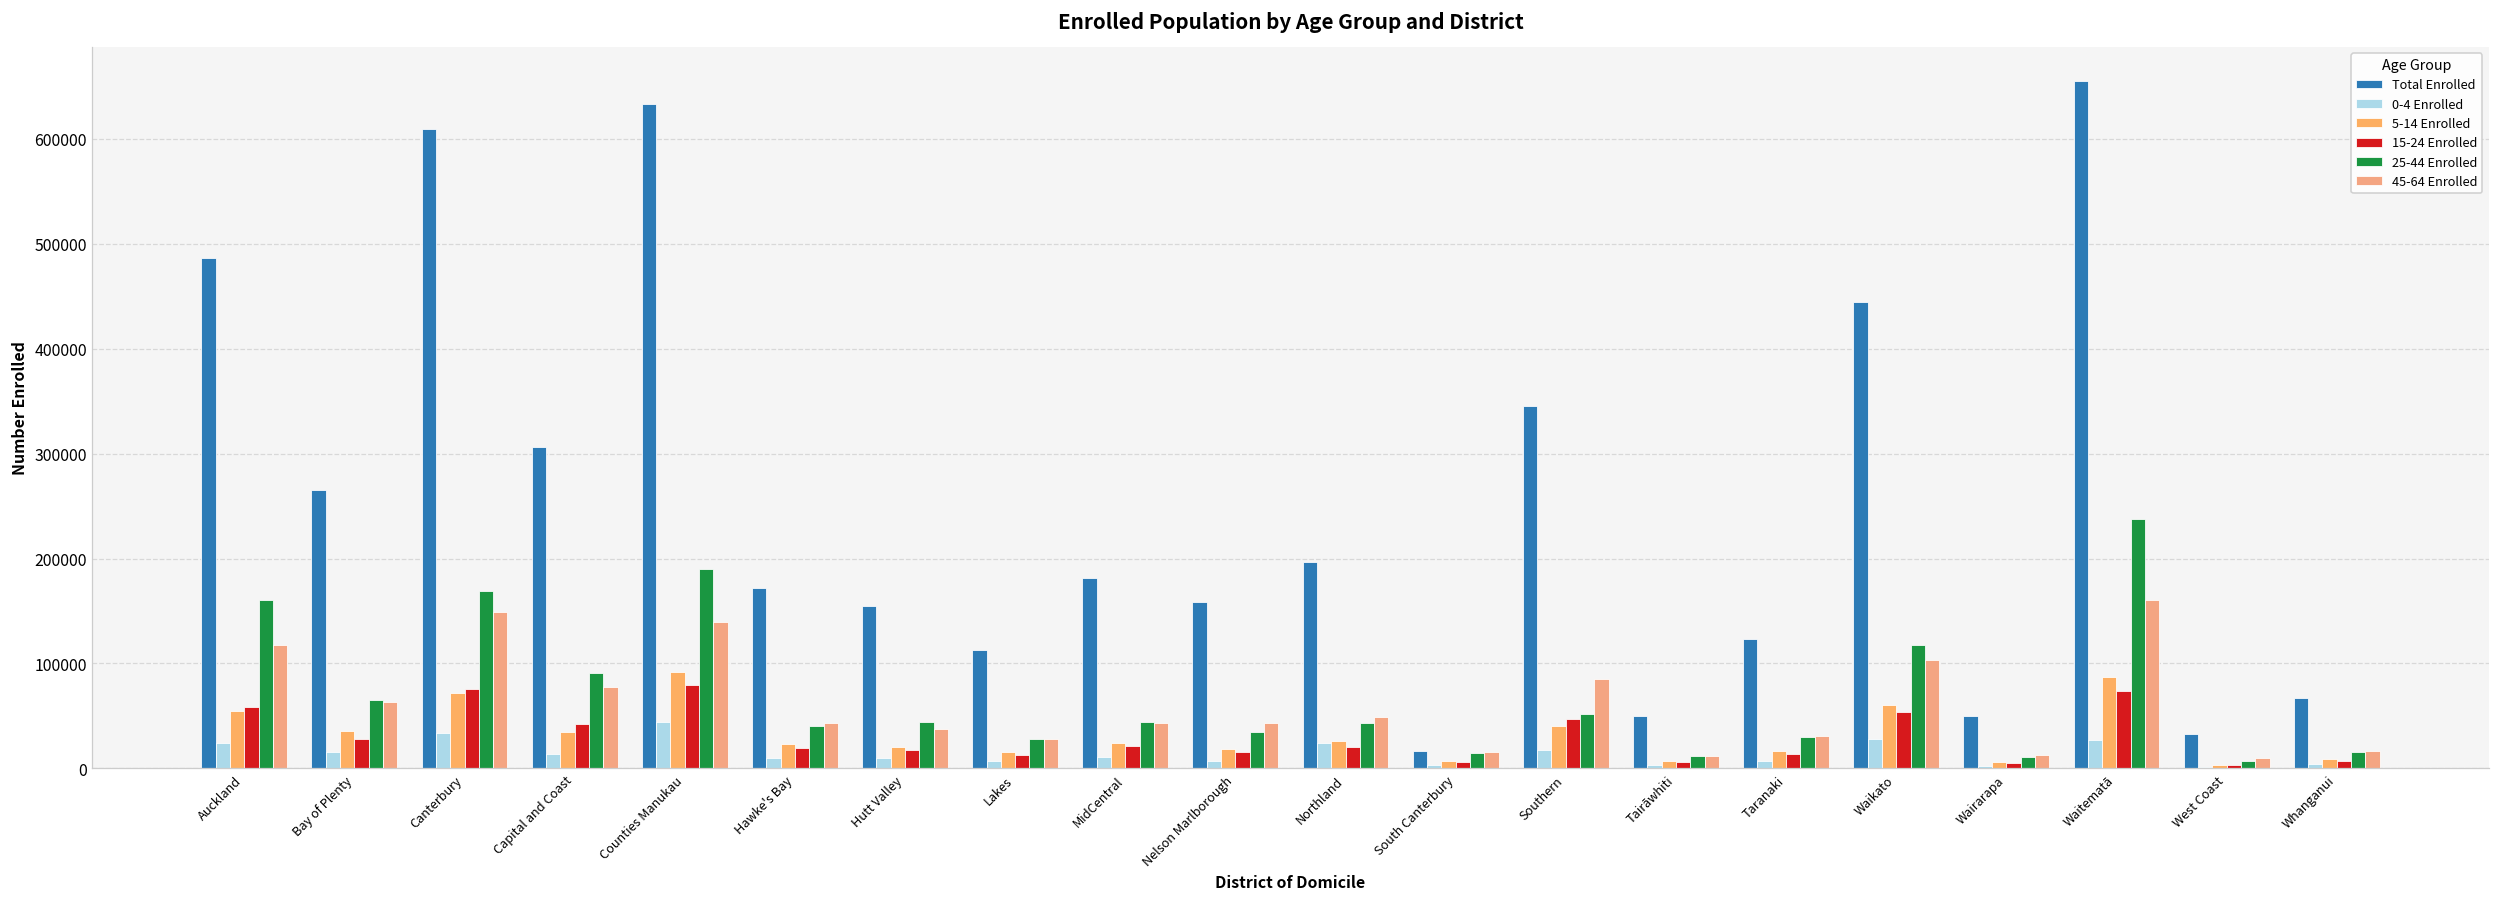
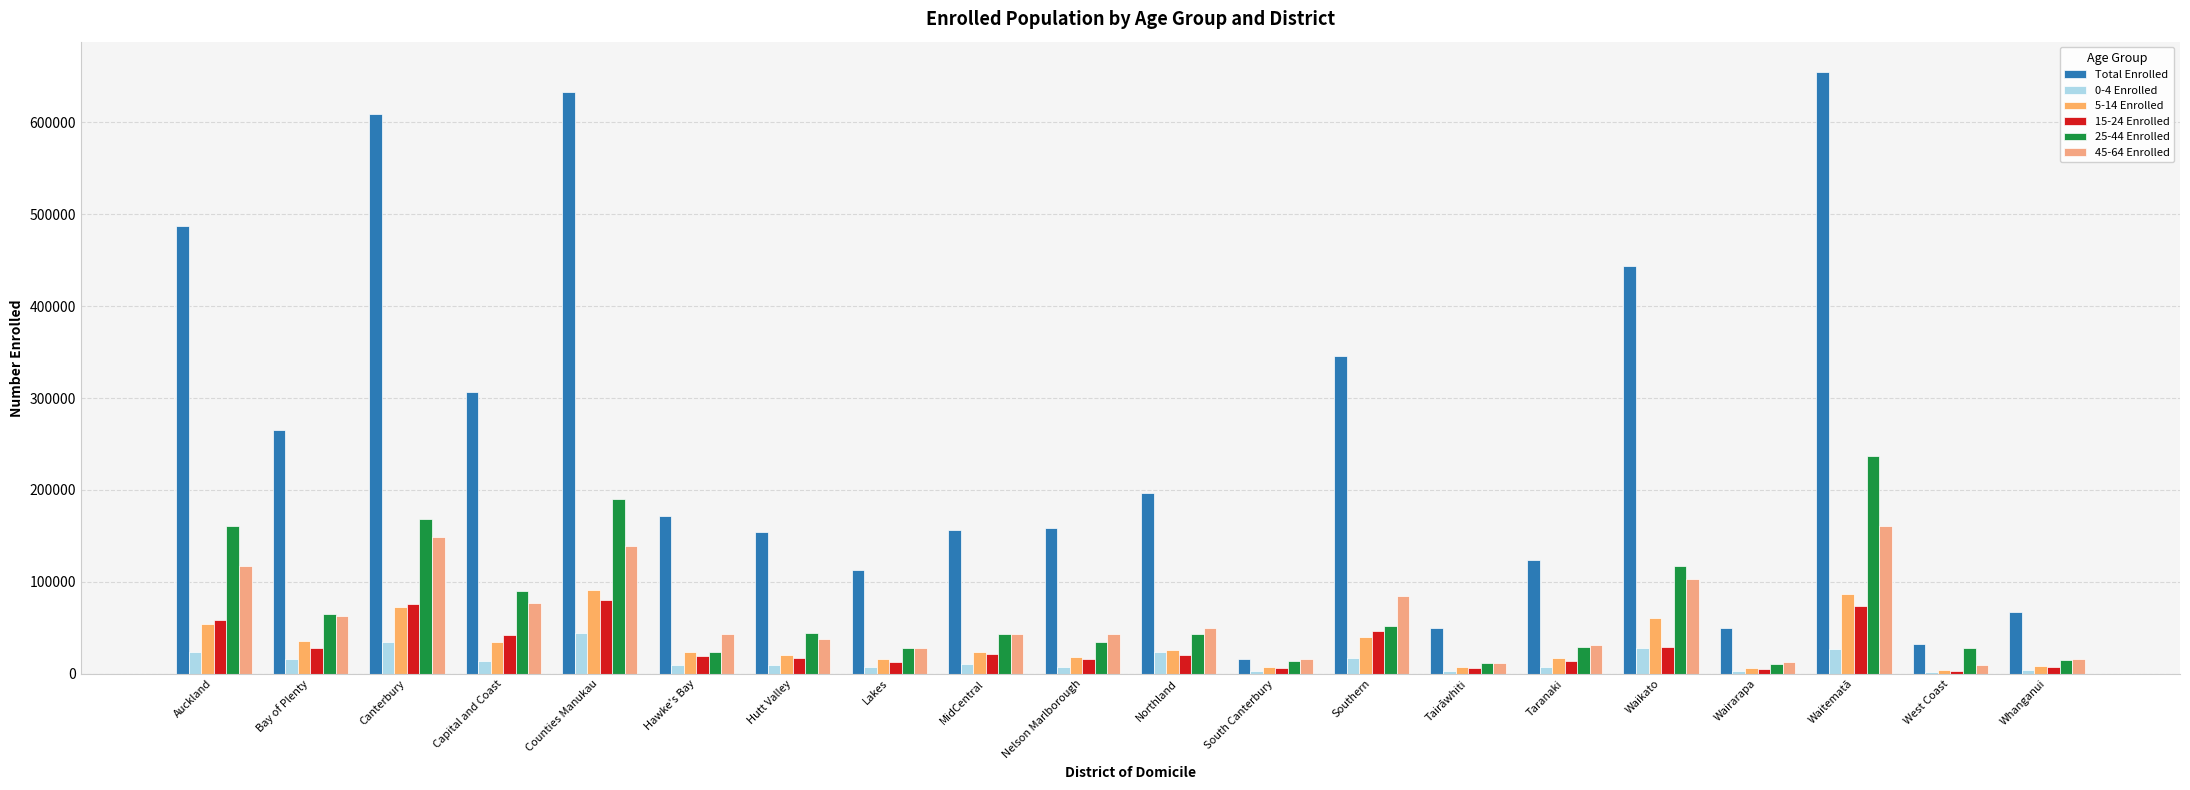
  {
    "Total Enrolled": {
      "Auckland": 490000,
      "Bay of Plenty": 270000,
      "Canterbury": 610000,
      "Capital and Coast": 310000,
      "Counties Manukau": 630000,
      "Hawke's Bay": 170000,
      "Hutt Valley": 150000,
      "Lakes": 110000,
-     "MidCentral": 180000,
+     "MidCentral": 160000,
      "Nelson Marlborough": 160000,
      "Northland": 200000,
      "South Canterbury": 20000,
      "Southern": 350000,
      "Tairāwhiti": 50000,
      "Taranaki": 120000,
      "Waikato": 440000,
      "Wairarapa": 50000,
      "Waitematā": 650000,
      "West Coast": 30000,
      "Whanganui": 70000
    },
    "0-4 Enrolled": {
      "Auckland": 20000,
      "Bay of Plenty": 20000,
      "Canterbury": 30000,
      "Capital and Coast": 10000,
      "Counties Manukau": 40000,
      "Hawke's Bay": 10000,
      "Hutt Valley": 10000,
      "Lakes": 10000,
      "MidCentral": 10000,
      "Nelson Marlborough": 10000,
      "Northland": 20000,
      "South Canterbury": 0,
      "Southern": 20000,
      "Tairāwhiti": 0,
      "Taranaki": 10000,
      "Waikato": 30000,
      "Wairarapa": 0,
      "Waitematā": 30000,
      "Whanganui": 0
    },
    "15-24 Enrolled": {
      "Auckland": 60000,
      "Bay of Plenty": 30000,
      "Canterbury": 80000,
      "Capital and Coast": 40000,
      "Counties Manukau": 80000,
      "Hawke's Bay": 20000,
      "Hutt Valley": 20000,
      "Lakes": 10000,
      "MidCentral": 20000,
      "Nelson Marlborough": 20000,
      "Northland": 20000,
      "South Canterbury": 10000,
      "Southern": 50000,
      "Tairāwhiti": 10000,
      "Taranaki": 10000,
-     "Waikato": 50000,
+     "Waikato": 30000,
      "Wairarapa": 10000,
      "Waitematā": 70000,
      "West Coast": 0,
      "Whanganui": 10000
    },
    "25-44 Enrolled": {
      "Auckland": 160000,
      "Bay of Plenty": 60000,
      "Canterbury": 170000,
      "Capital and Coast": 90000,
      "Counties Manukau": 190000,
-     "Hawke's Bay": 40000,
+     "Hawke's Bay": 20000,
      "Hutt Valley": 40000,
      "Lakes": 30000,
      "MidCentral": 40000,
      "Nelson Marlborough": 30000,
      "Northland": 40000,
      "South Canterbury": 10000,
      "Southern": 50000,
      "Tairāwhiti": 10000,
      "Taranaki": 30000,
      "Waikato": 120000,
      "Wairarapa": 10000,
      "Waitematā": 240000,
-     "West Coast": 10000,
+     "West Coast": 30000,
      "Whanganui": 20000
    }
  }
